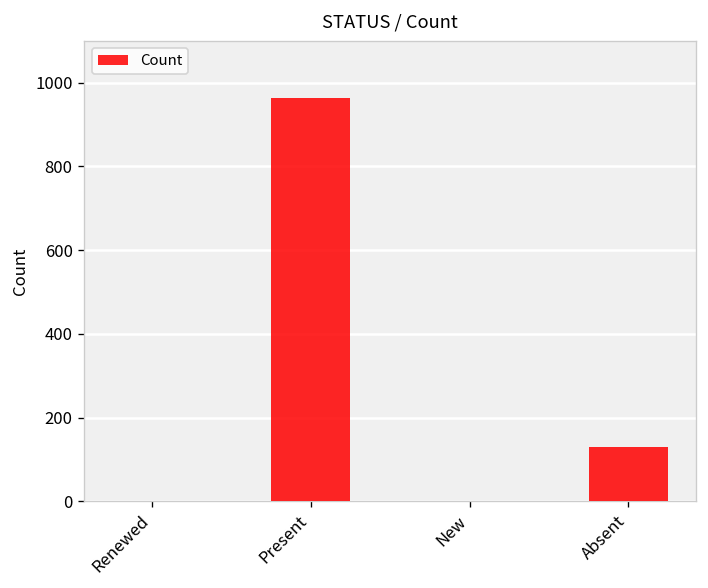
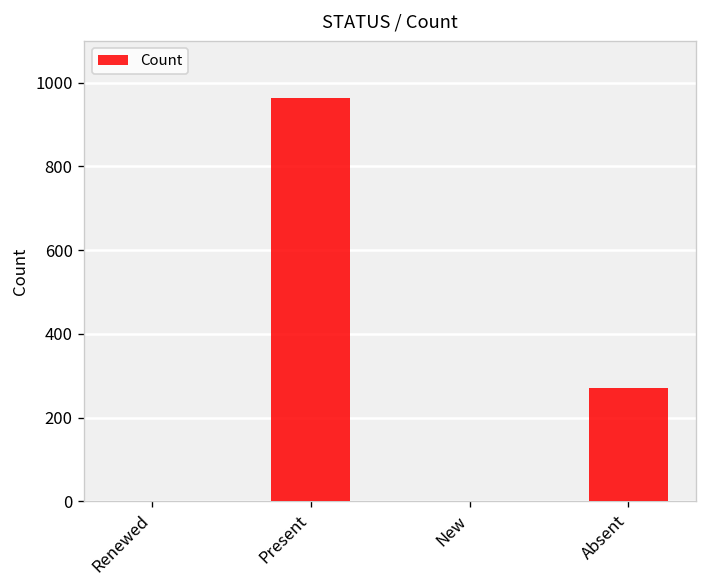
  {
    "Renewed": 0,
    "Present": 960,
    "New": 0,
-   "Absent": 130
+   "Absent": 270
  }
